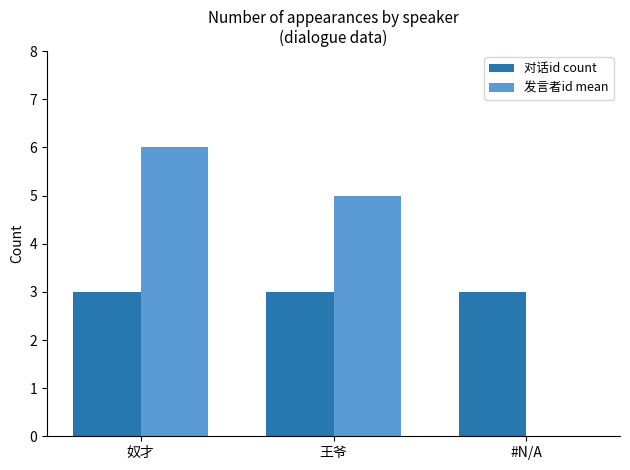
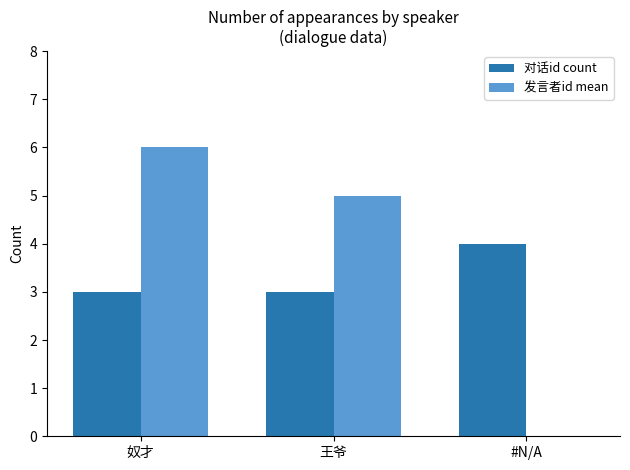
  {
    "对话id count": {
      "奴才": 3,
      "王爷": 3,
-     "#N/A": 3
+     "#N/A": 4
    },
    "发言者id mean": {
      "奴才": 6,
      "王爷": 5,
      "#N/A": 0
    }
  }
